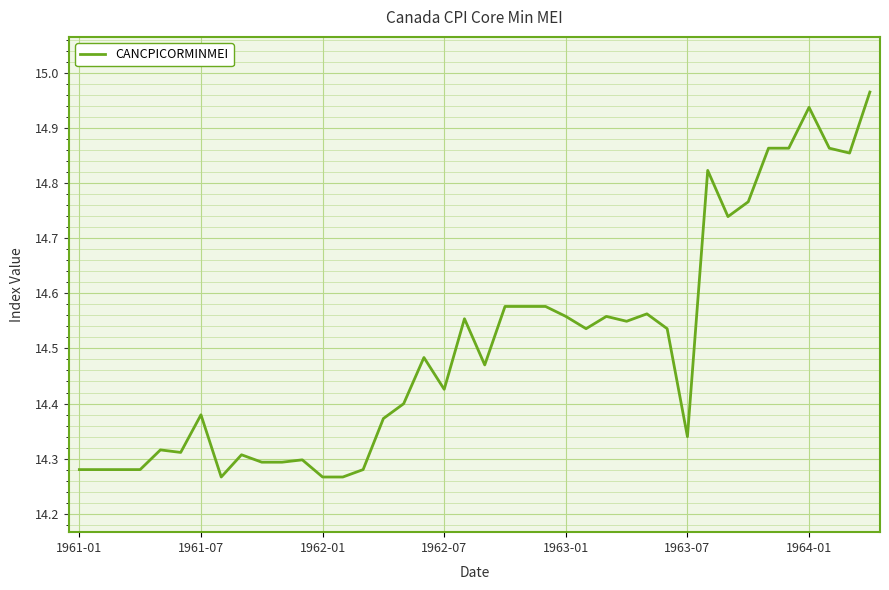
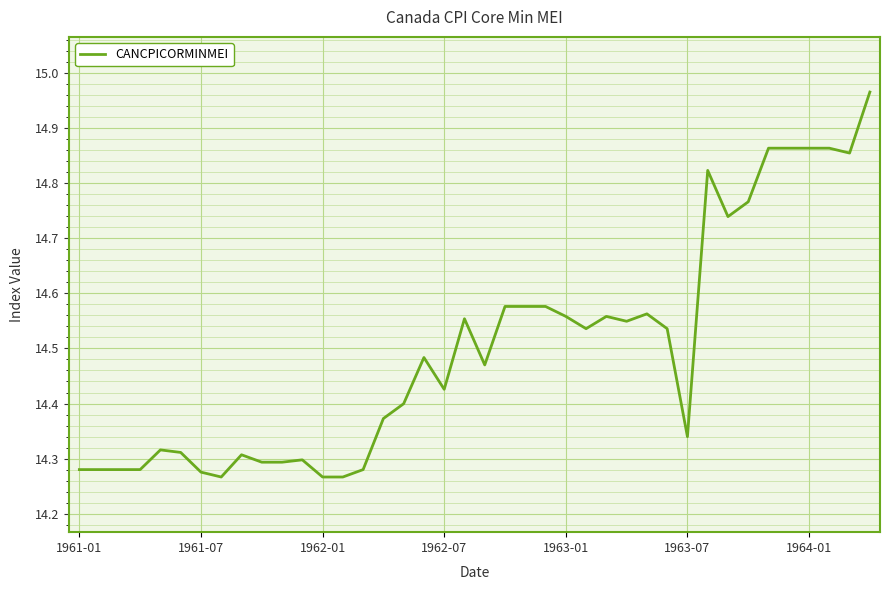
  {
    "1961-01": 14.28,
-   "1961-07": 14.38,
+   "1961-07": 14.28,
    "1962-01": 14.27,
    "1962-07": 14.43,
    "1963-01": 14.56,
    "1963-07": 14.34,
-   "1964-01": 14.94
+   "1964-01": 14.86
  }
